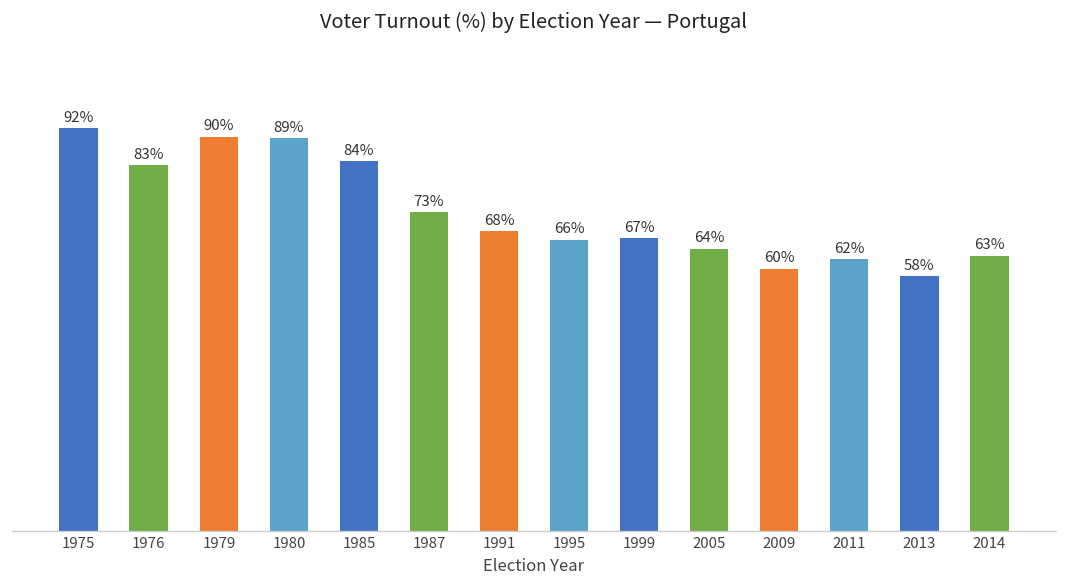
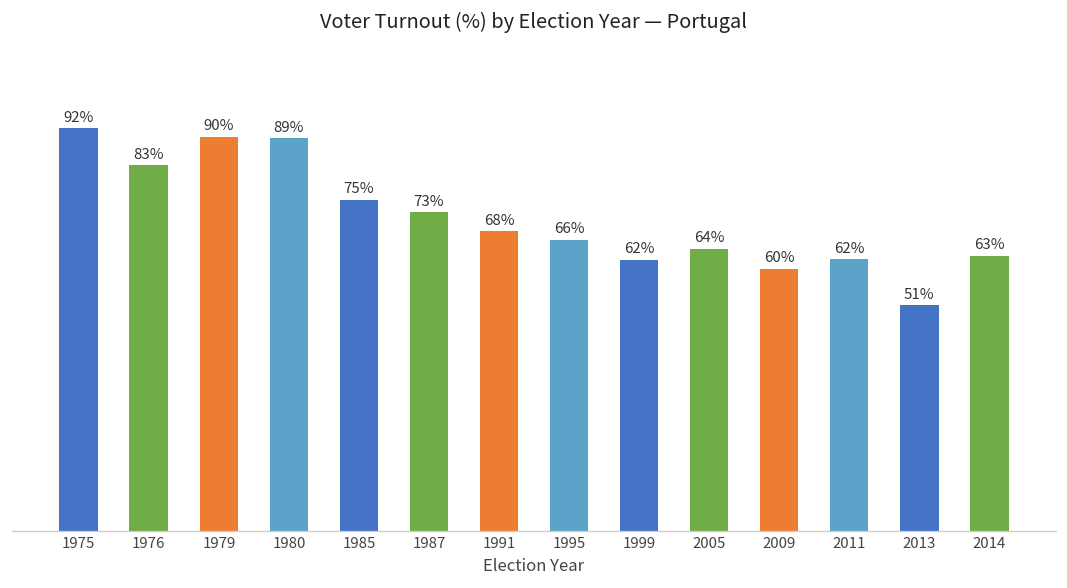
  {
    "1975": "92%",
    "1976": "83%",
    "1979": "90%",
    "1980": "89%",
-   "1985": "84%",
+   "1985": "75%",
    "1987": "73%",
    "1991": "68%",
    "1995": "66%",
-   "1999": "67%",
+   "1999": "62%",
    "2005": "64%",
    "2009": "60%",
    "2011": "62%",
-   "2013": "58%",
+   "2013": "51%",
    "2014": "63%"
  }
